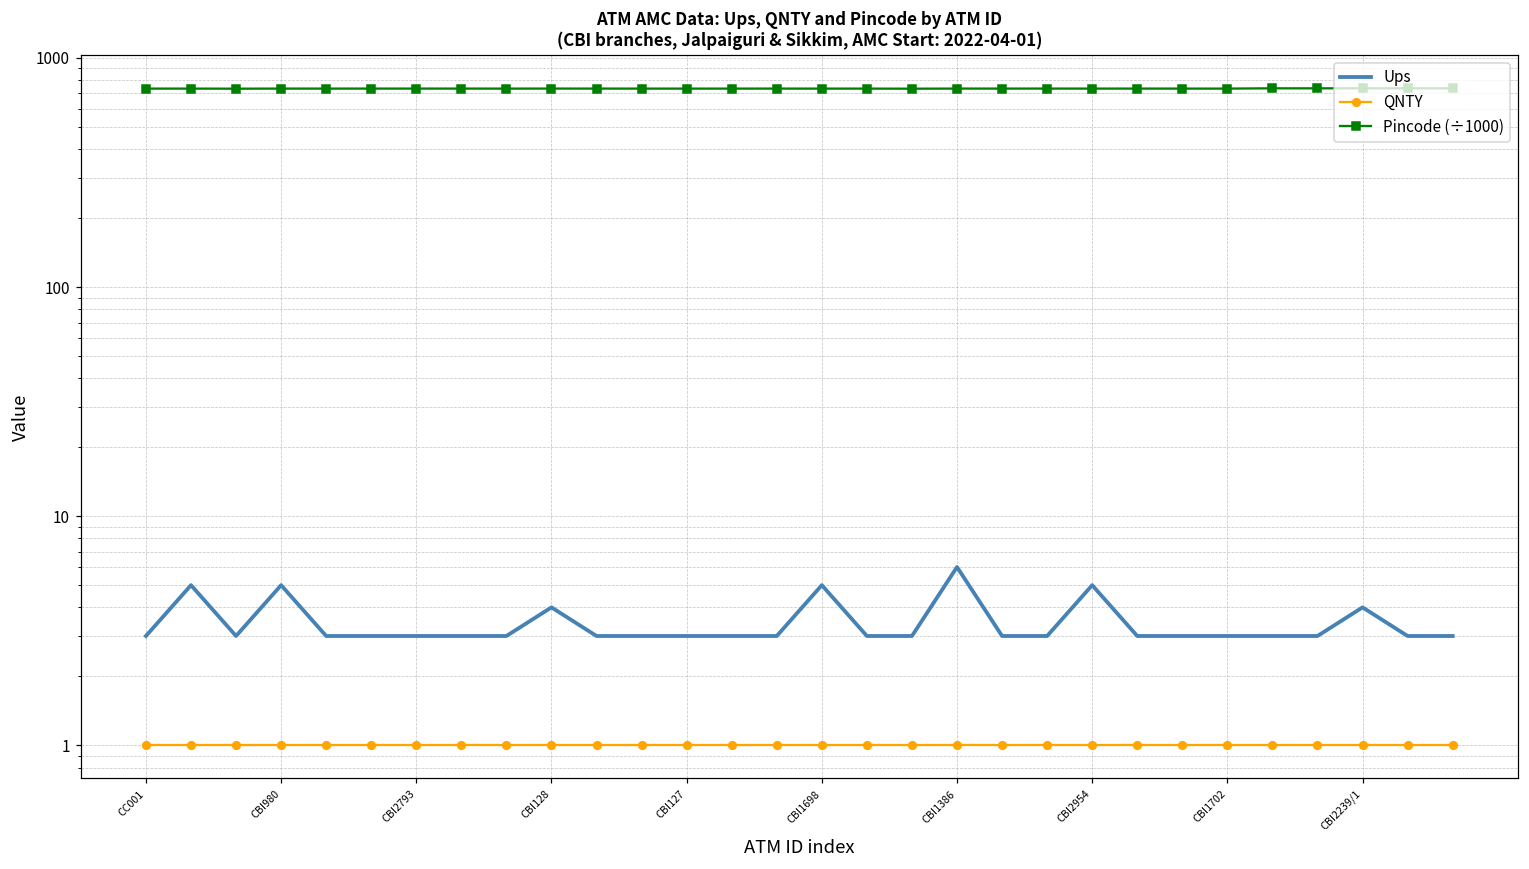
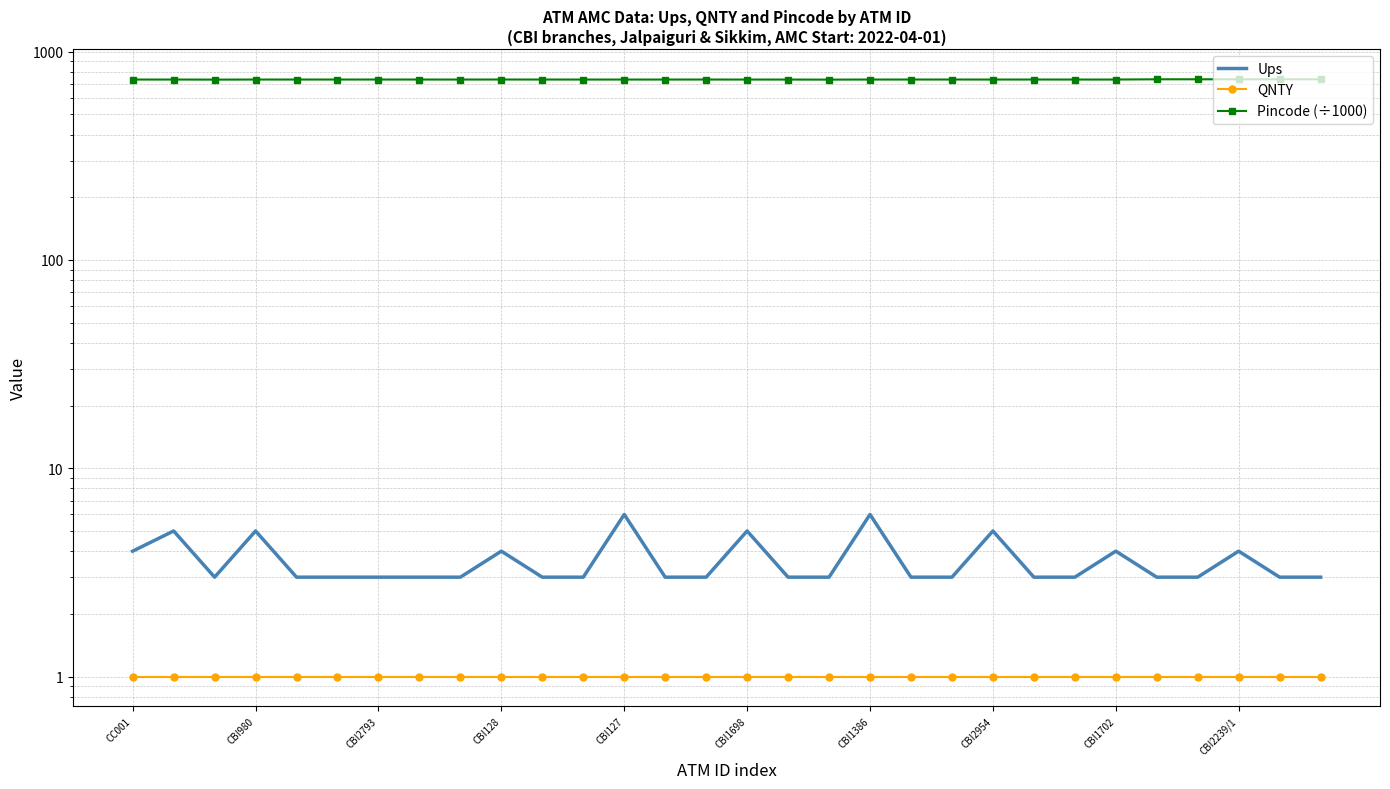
  {
    "Ups": {
-     "CC001": 3,
+     "CC001": 4,
      "CBI980": 5,
      "CBI2793": 3,
      "CBI128": 4,
-     "CBI127": 3,
+     "CBI127": 6,
      "CBI1698": 5,
      "CBI1386": 6,
      "CBI2954": 5,
-     "CBI1702": 3,
+     "CBI1702": 4,
      "CBI2239/1": 4
    },
    "QNTY": {
      "CC001": 1,
      "CBI980": 1,
      "CBI2793": 1,
      "CBI128": 1,
      "CBI127": 1,
      "CBI1698": 1,
      "CBI1386": 1,
      "CBI2954": 1,
      "CBI1702": 1,
      "CBI2239/1": 1
    },
    "Pincode (÷1000)": {
      "CC001": 740,
      "CBI980": 740,
      "CBI2793": 740,
      "CBI128": 740,
      "CBI127": 740,
      "CBI1698": 740,
      "CBI1386": 740,
      "CBI2954": 740,
      "CBI1702": 740
    }
  }
